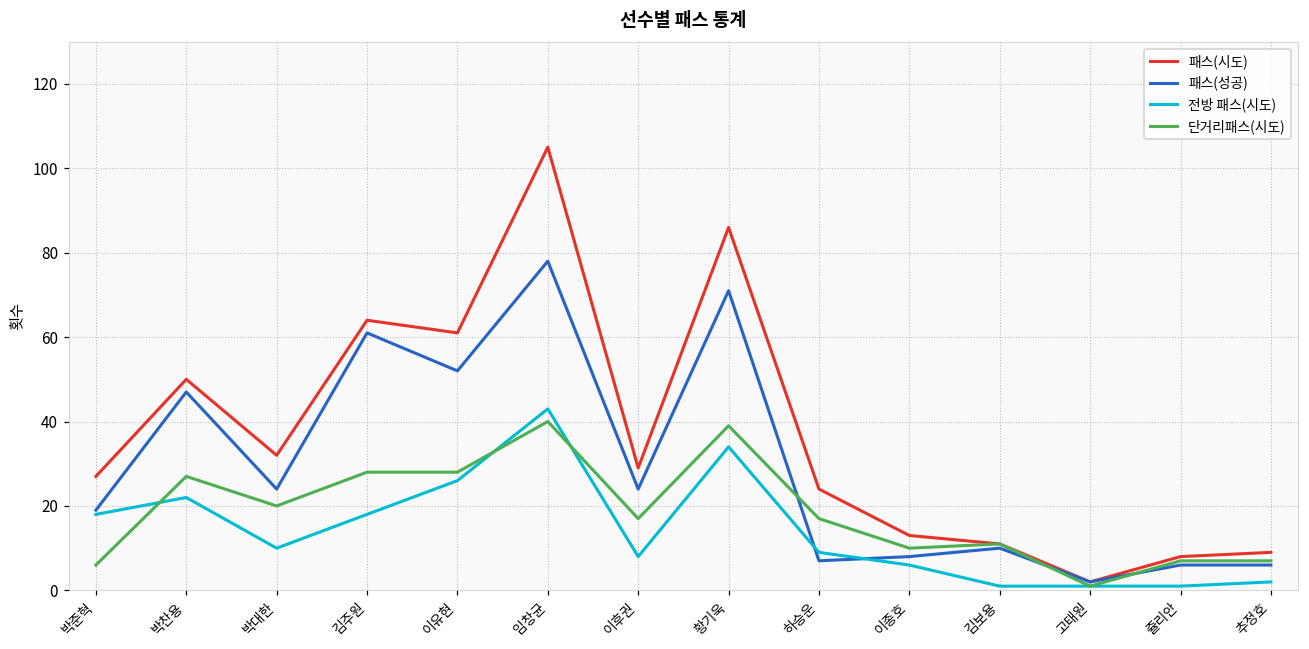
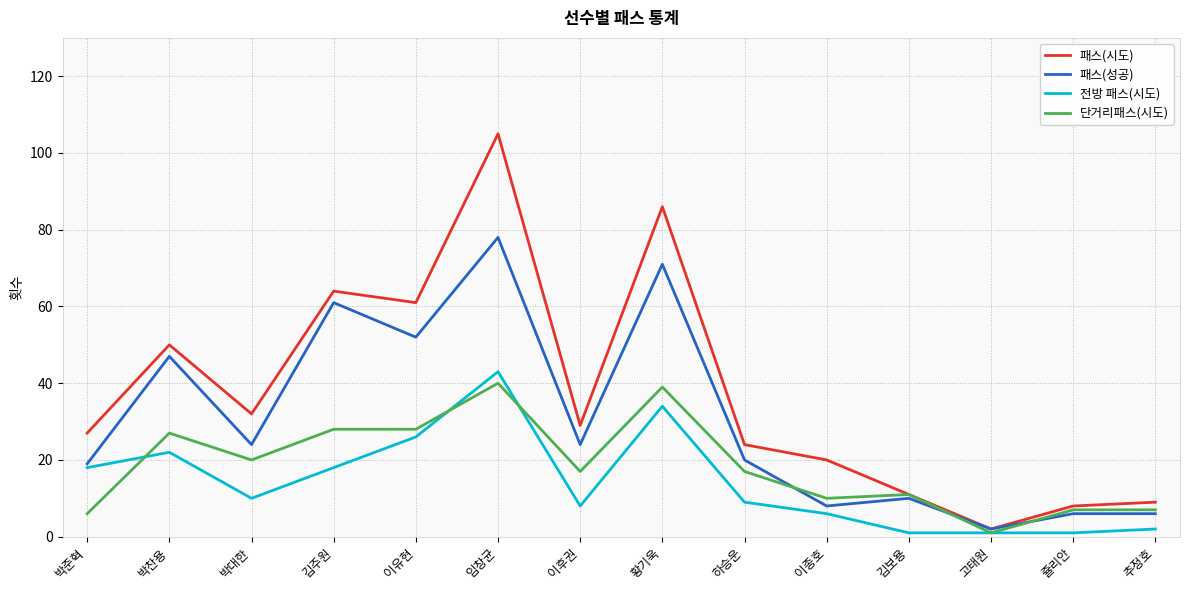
  {
    "패스(시도)": {
      "박준혁": 27,
      "박찬용": 50,
      "박대한": 32,
      "김주원": 64,
      "이유현": 61,
      "임창균": 105,
      "이후권": 29,
      "황기욱": 86,
      "하승운": 24,
-     "이종호": 13,
+     "이종호": 20,
      "쥴리안": 8,
      "추정호": 9
    },
    "패스(성공)": {
      "박준혁": 19,
      "박찬용": 47,
      "박대한": 24,
      "김주원": 61,
      "이유현": 52,
      "임창균": 78,
      "이후권": 24,
      "황기욱": 71,
-     "하승운": 7,
+     "하승운": 20,
      "이종호": 8,
      "김보용": 10,
      "쥴리안": 6,
      "추정호": 6
    },
    "전방 패스(시도)": {
      "박준혁": 18,
      "박찬용": 22,
      "박대한": 10,
      "김주원": 18,
      "이유현": 26,
      "임창균": 43,
      "이후권": 8,
      "황기욱": 34,
      "하승운": 9,
      "이종호": 6,
      "김보용": 1,
      "쥴리안": 1,
      "추정호": 2
    },
    "단거리패스(시도)": {
      "박준혁": 6,
      "박찬용": 27,
      "박대한": 20,
      "김주원": 28,
      "이유현": 28,
      "임창균": 40,
      "이후권": 17,
      "황기욱": 39,
      "하승운": 17,
      "이종호": 10,
      "쥴리안": 7,
      "추정호": 7
    }
  }
